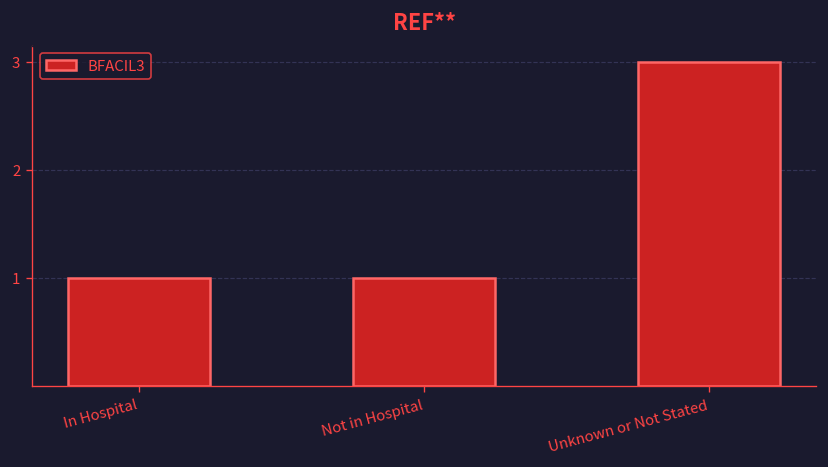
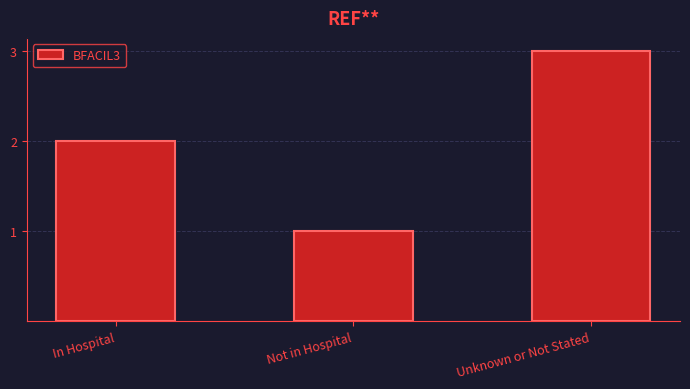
  {
-   "In Hospital": 1,
+   "In Hospital": 2,
    "Not in Hospital": 1,
    "Unknown or Not Stated": 3
  }
